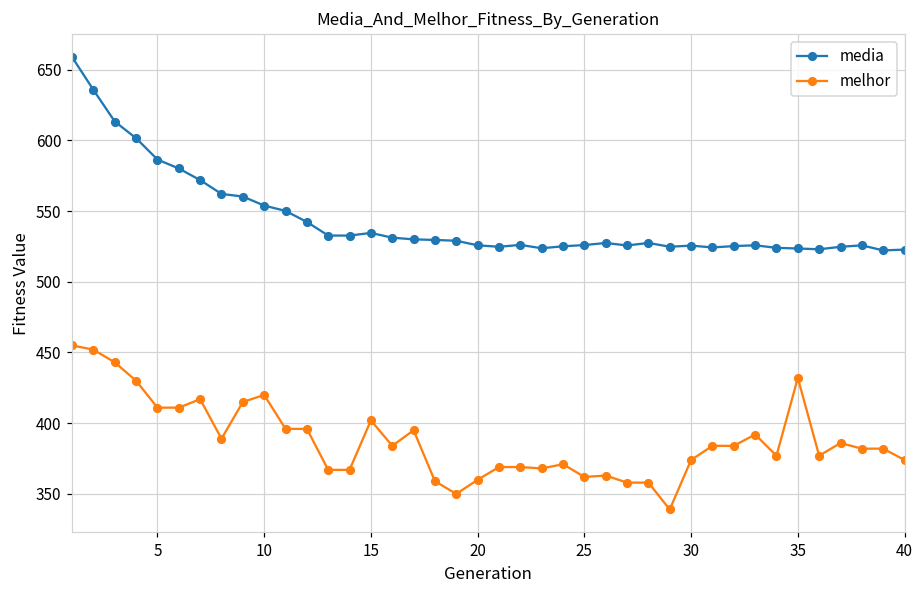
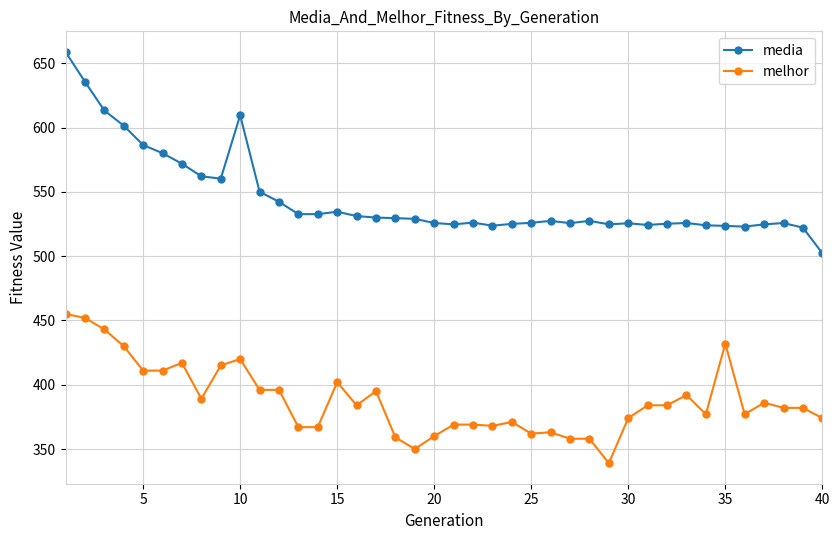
  {
    "media": {
      "5": 586,
-     "10": 554,
+     "10": 610,
      "15": 535,
      "20": 526,
      "25": 526,
      "30": 526,
      "35": 524,
-     "40": 523
+     "40": 502
    },
    "melhor": {
      "5": 411,
      "10": 420,
      "15": 402,
      "20": 360,
      "25": 362,
      "30": 374,
      "35": 432,
      "40": 374
    }
  }
